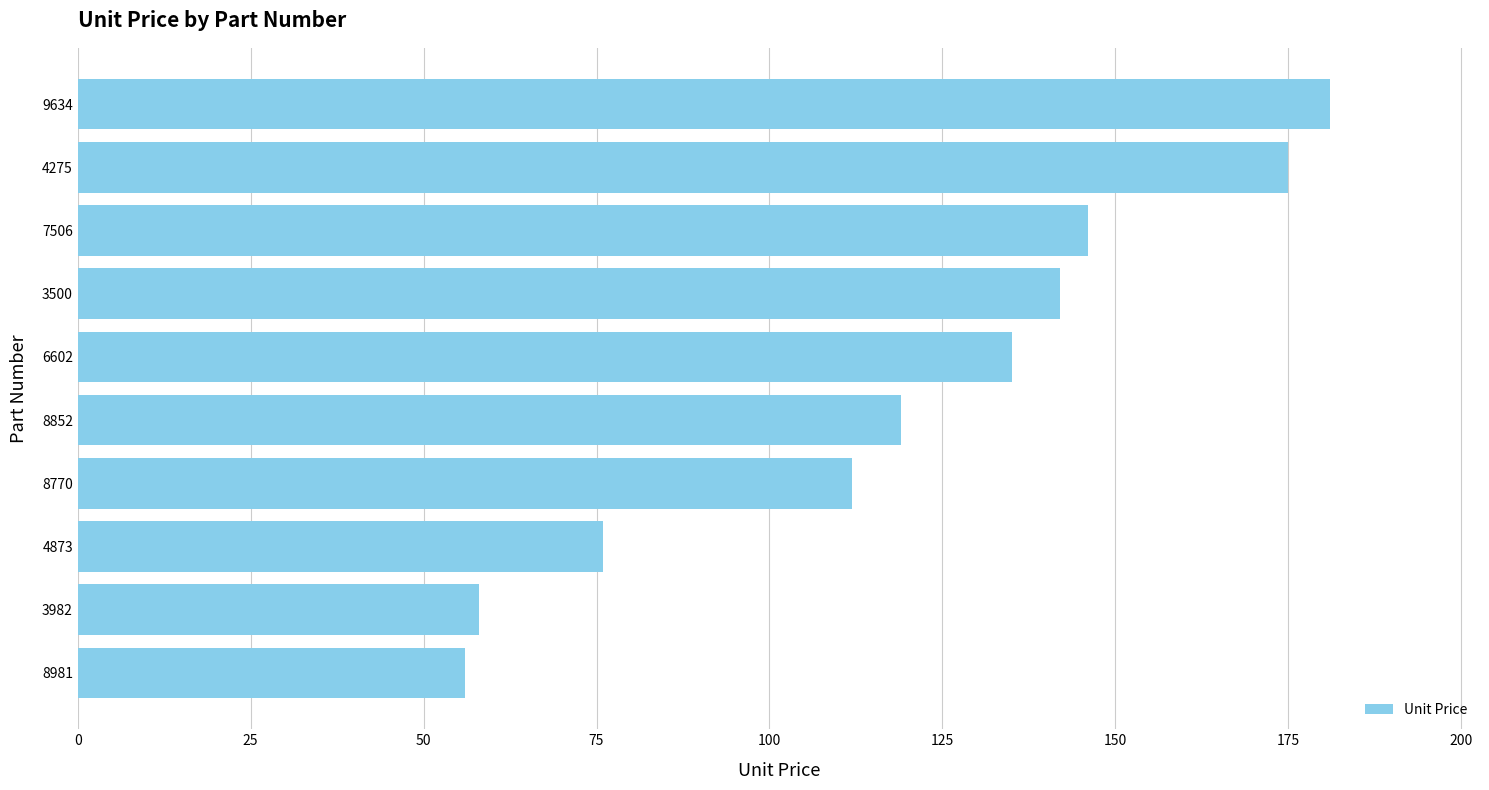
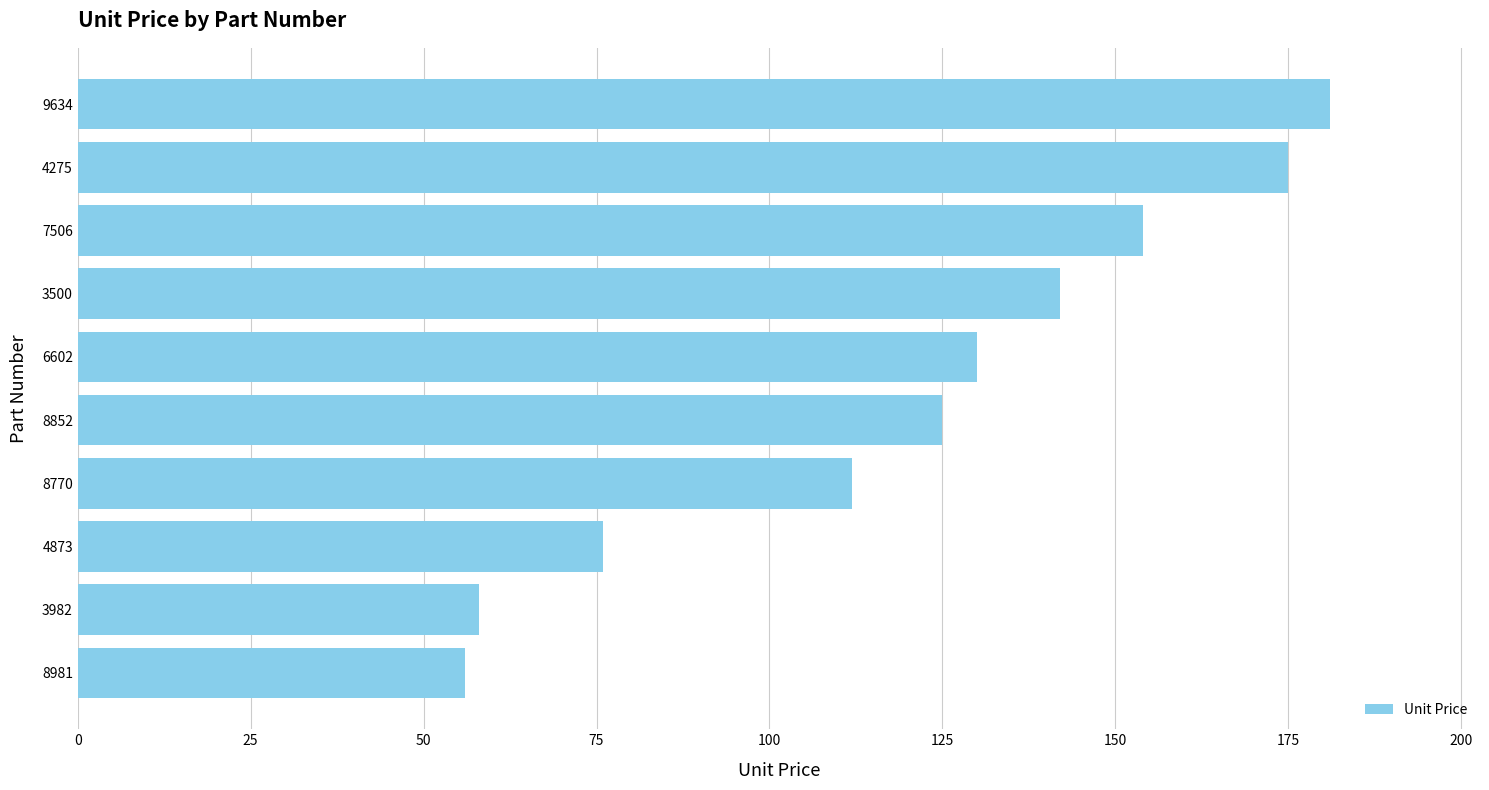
  {
    "9634": 181,
    "4275": 175,
-   "7506": 146,
+   "7506": 154,
    "3500": 142,
-   "6602": 135,
-   "8852": 119,
+   "6602": 130,
+   "8852": 125,
    "8770": 112,
    "4873": 76,
    "3982": 58,
    "8981": 56
  }
